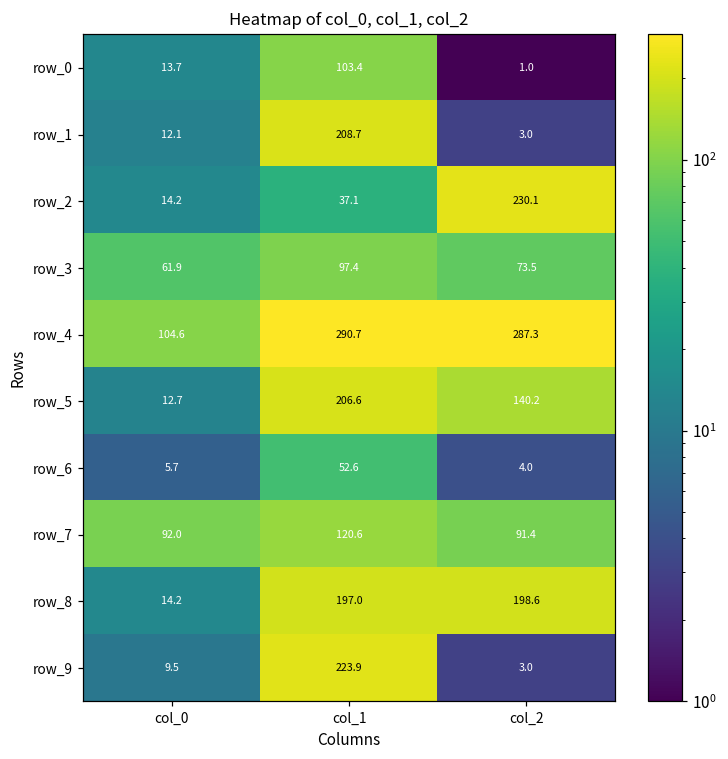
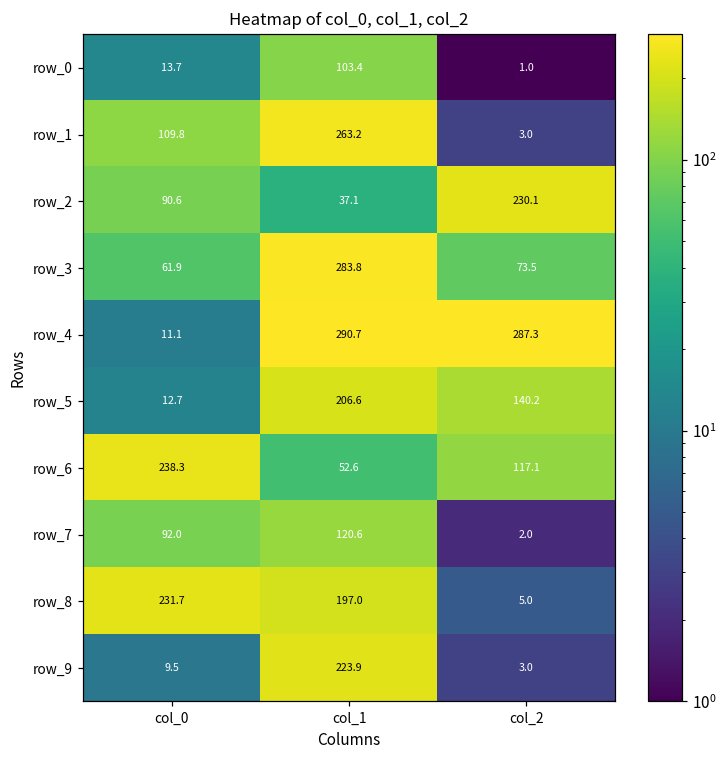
  {
    "row_0": {
      "col_0": 13.7,
      "col_1": 103.4,
      "col_2": 1.0
    },
    "row_1": {
-     "col_0": 12.1,
-     "col_1": 208.7,
+     "col_0": 109.8,
+     "col_1": 263.2,
      "col_2": 3.0
    },
    "row_2": {
-     "col_0": 14.2,
+     "col_0": 90.6,
      "col_1": 37.1,
      "col_2": 230.1
    },
    "row_3": {
      "col_0": 61.9,
-     "col_1": 97.4,
+     "col_1": 283.8,
      "col_2": 73.5
    },
    "row_4": {
-     "col_0": 104.6,
+     "col_0": 11.1,
      "col_1": 290.7,
      "col_2": 287.3
    },
    "row_5": {
      "col_0": 12.7,
      "col_1": 206.6,
      "col_2": 140.2
    },
    "row_6": {
-     "col_0": 5.7,
+     "col_0": 238.3,
      "col_1": 52.6,
-     "col_2": 4.0
+     "col_2": 117.1
    },
    "row_7": {
      "col_0": 92.0,
      "col_1": 120.6,
-     "col_2": 91.4
+     "col_2": 2.0
    },
    "row_8": {
-     "col_0": 14.2,
+     "col_0": 231.7,
      "col_1": 197.0,
-     "col_2": 198.6
+     "col_2": 5.0
    },
    "row_9": {
      "col_0": 9.5,
      "col_1": 223.9,
      "col_2": 3.0
    }
  }
